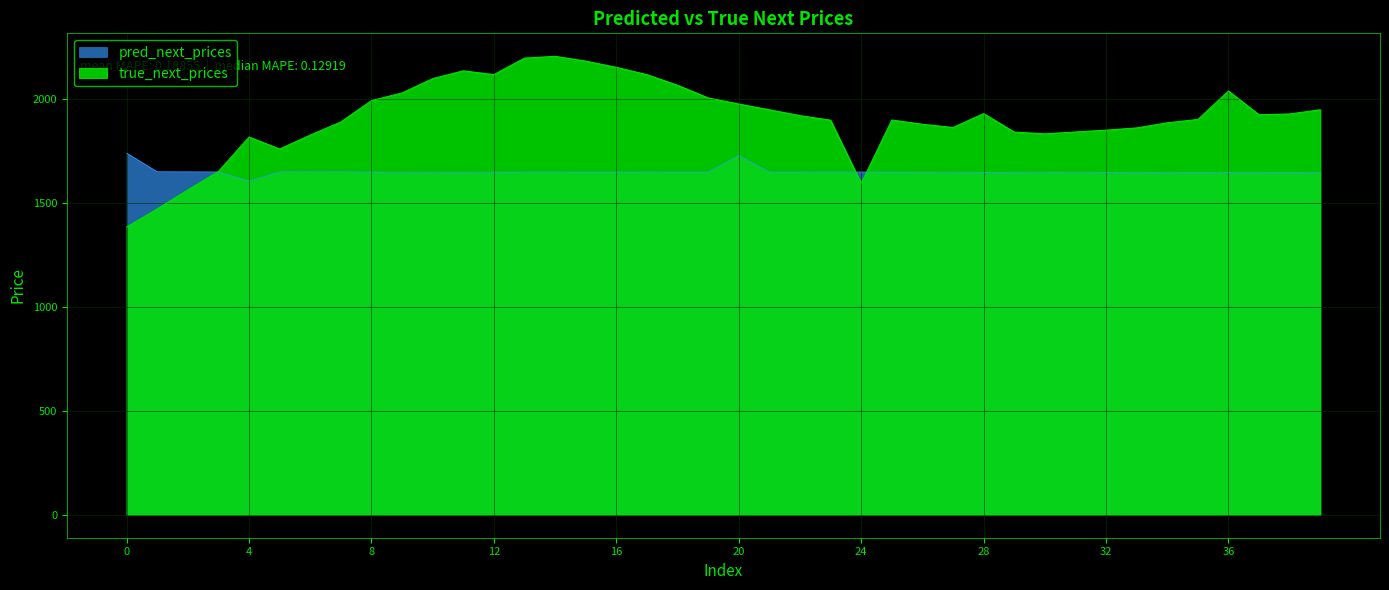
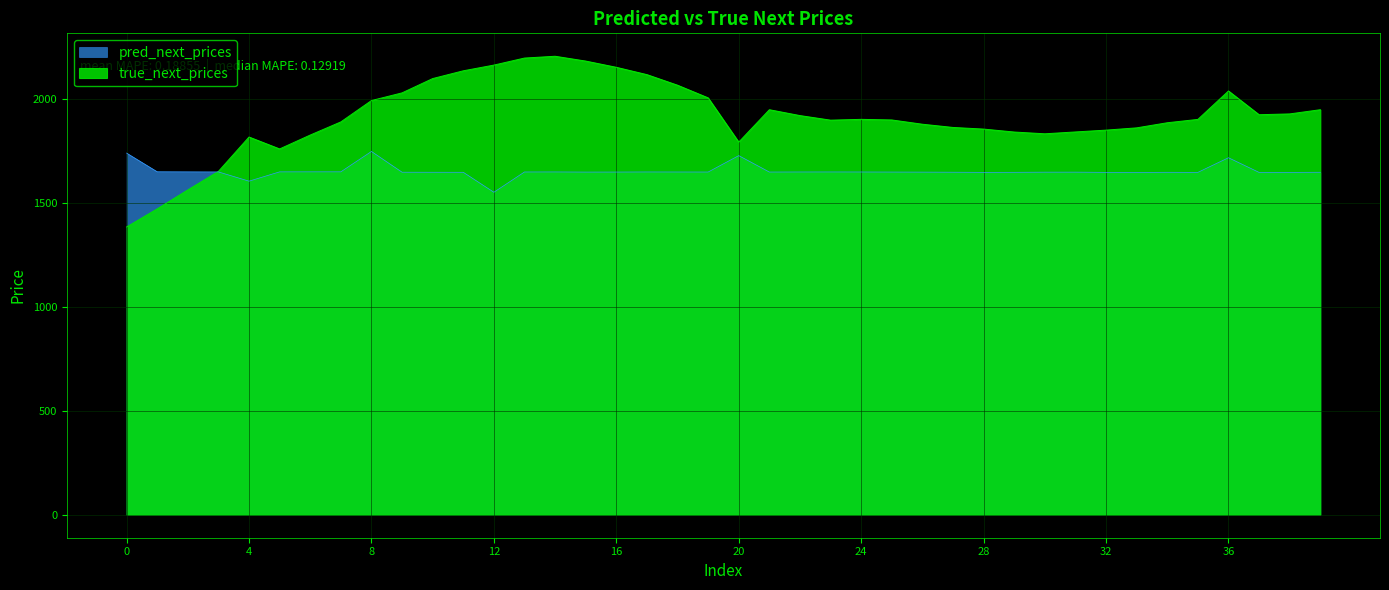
  {
    "pred_next_prices": {
      "0": 1740,
      "4": 1600,
-     "8": 1650,
-     "12": 1650,
+     "8": 1750,
+     "12": 1550,
      "16": 1650,
      "20": 1730,
      "24": 1650,
      "28": 1650,
      "32": 1650,
-     "36": 1650
+     "36": 1720
    },
    "true_next_prices": {
      "0": 1380,
      "4": 1820,
      "8": 1990,
-     "12": 2120,
+     "12": 2160,
      "16": 2150,
-     "20": 1980,
-     "24": 1590,
-     "28": 1930,
+     "20": 1790,
+     "24": 1900,
+     "28": 1850,
      "32": 1850,
      "36": 2040
    }
  }
